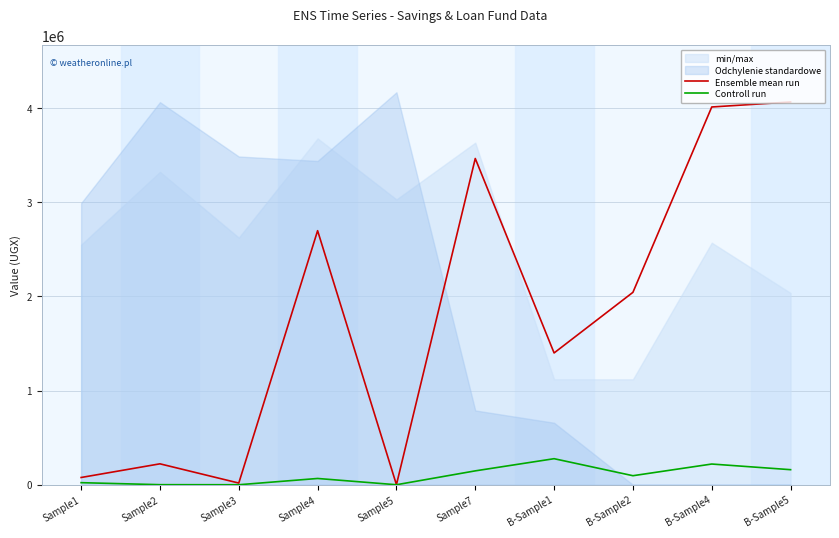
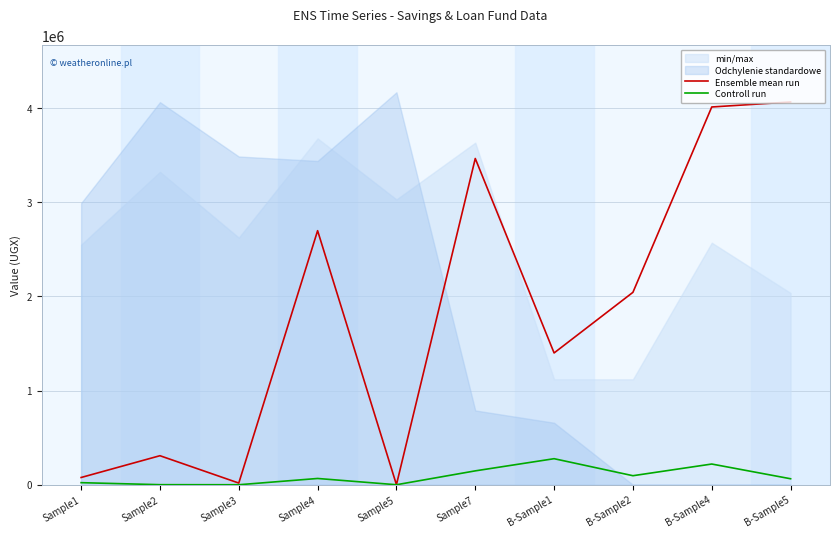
  {
    "Ensemble mean run": {
      "Sample1": 100000,
-     "Sample2": 200000,
+     "Sample2": 300000,
      "Sample4": 2700000,
      "Sample7": 3500000,
      "B-Sample1": 1400000,
      "B-Sample2": 2000000,
      "B-Sample4": 4000000
    },
    "Controll run": {
      "Sample1": 0,
      "Sample2": 0,
      "Sample4": 100000,
      "Sample7": 100000,
      "B-Sample1": 300000,
      "B-Sample2": 100000,
      "B-Sample4": 200000,
-     "B-Sample5": 200000
+     "B-Sample5": 100000
    }
  }
